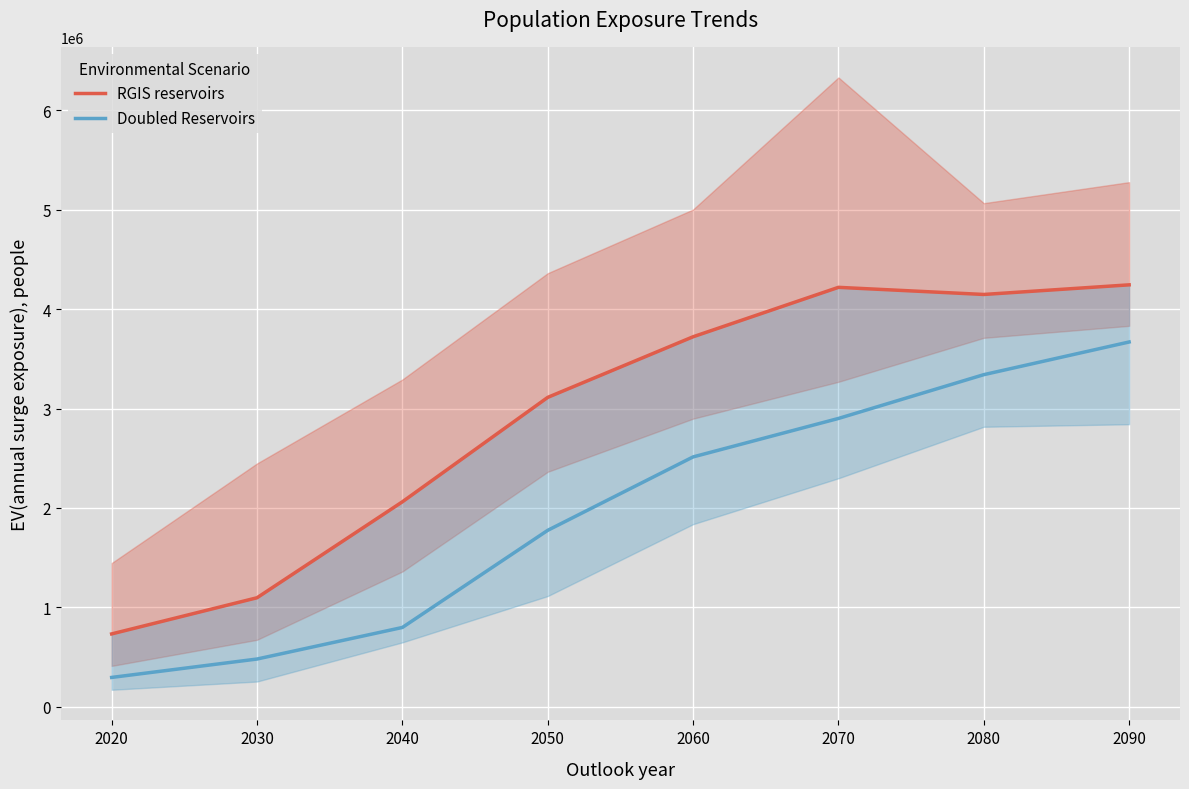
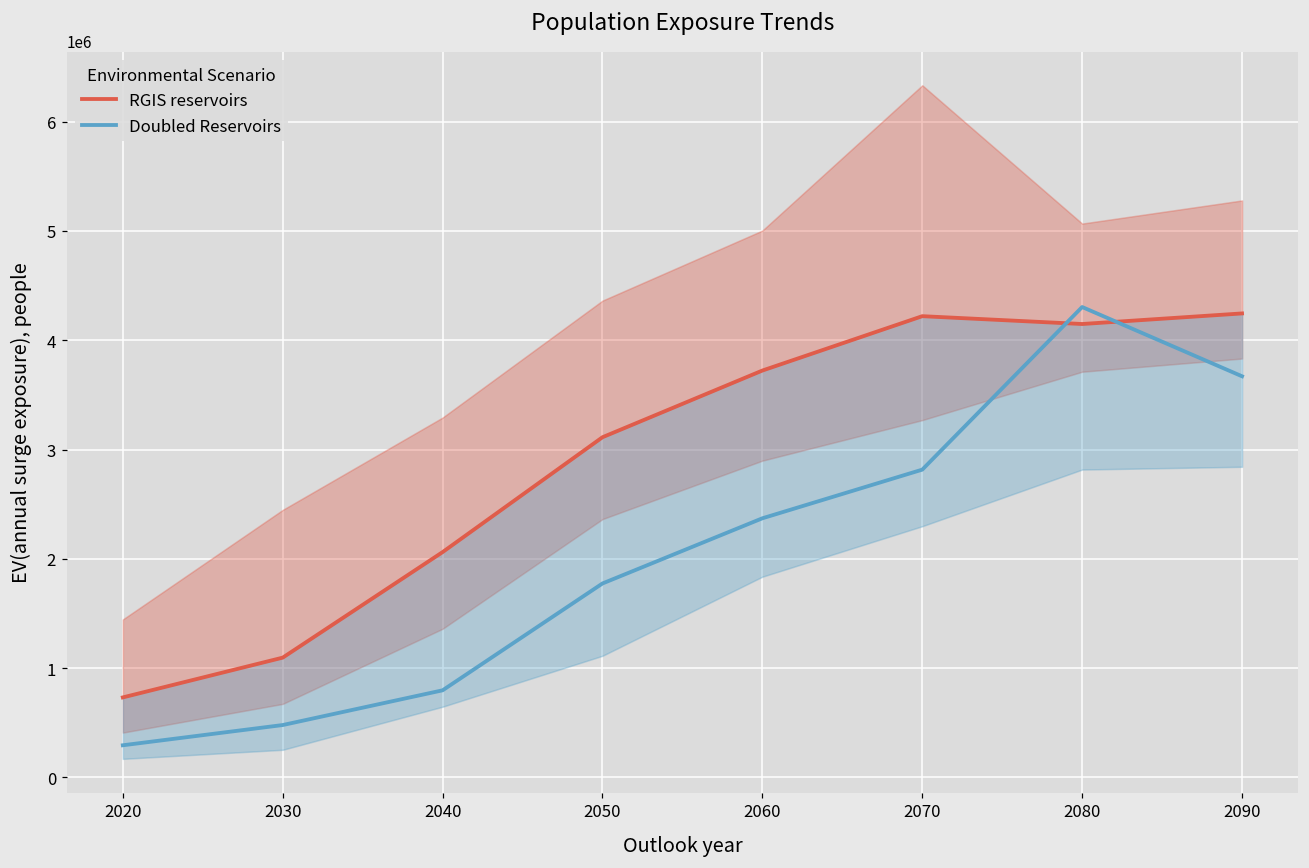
  {
    "Doubled Reservoirs": {
      "2020": 300000,
      "2030": 500000,
      "2040": 800000,
      "2050": 1800000,
-     "2060": 2500000,
-     "2070": 2900000,
-     "2080": 3300000,
+     "2060": 2400000,
+     "2070": 2800000,
+     "2080": 4300000,
      "2090": 3700000
    }
  }
